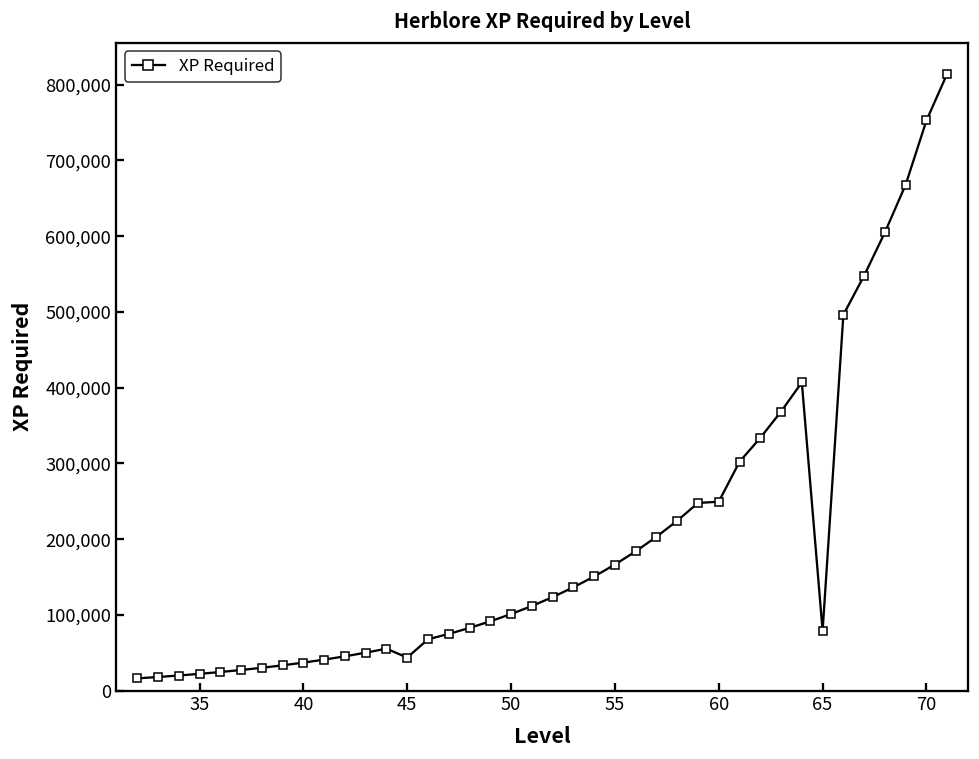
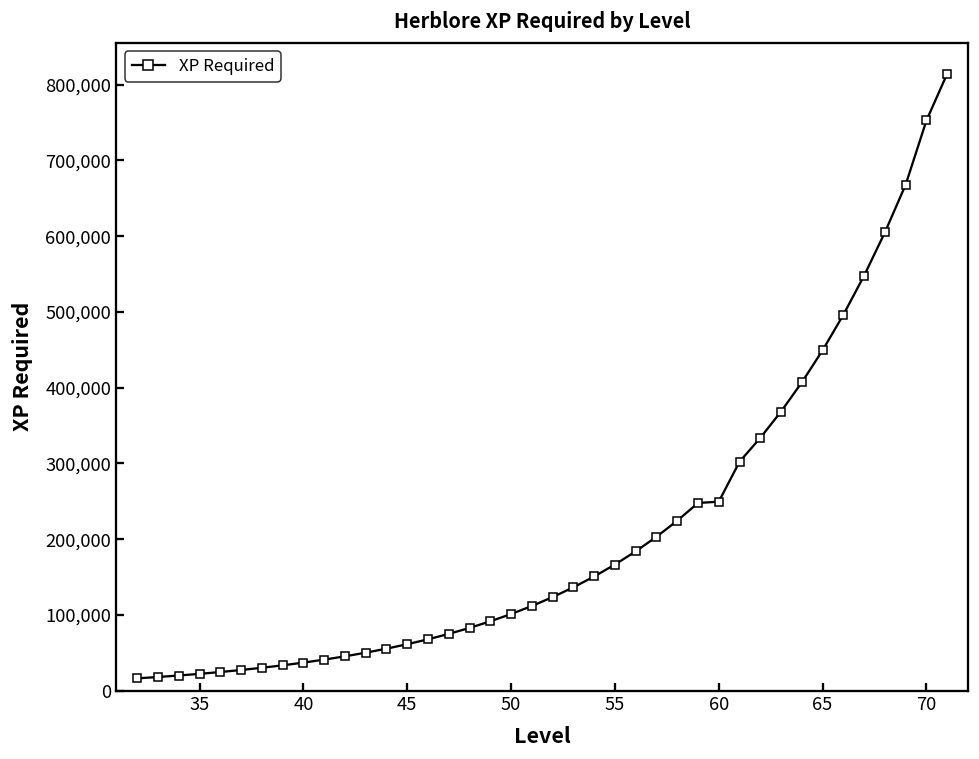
  {
    "35": "20,000",
    "40": "40,000",
-   "45": "40,000",
+   "45": "60,000",
    "50": "100,000",
    "55": "170,000",
    "60": "250,000",
-   "65": "80,000",
+   "65": "450,000",
    "70": "750,000"
  }
